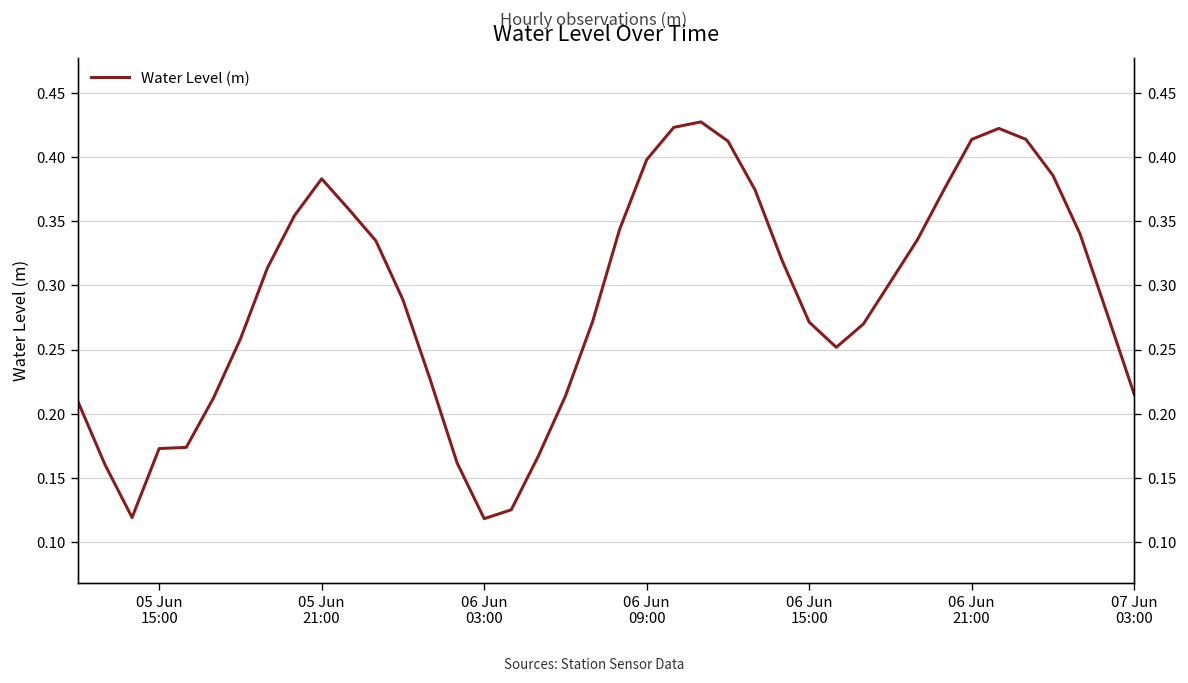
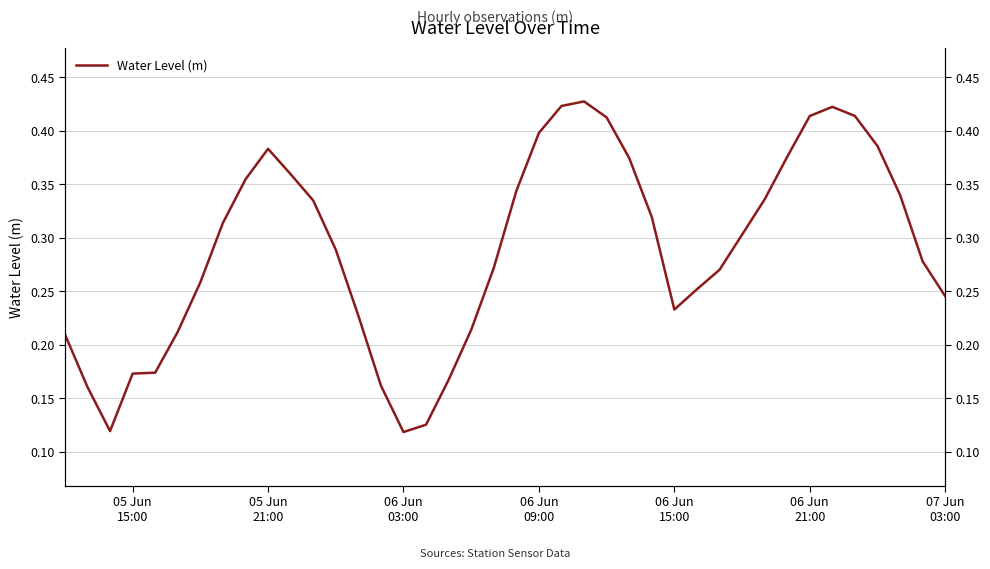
  {
    "05 Jun 15:00": 0.173,
    "05 Jun 21:00": 0.383,
    "06 Jun 03:00": 0.118,
    "06 Jun 09:00": 0.398,
-   "06 Jun 15:00": 0.271,
+   "06 Jun 15:00": 0.233,
    "06 Jun 21:00": 0.414,
-   "07 Jun 03:00": 0.215
+   "07 Jun 03:00": 0.245
  }
